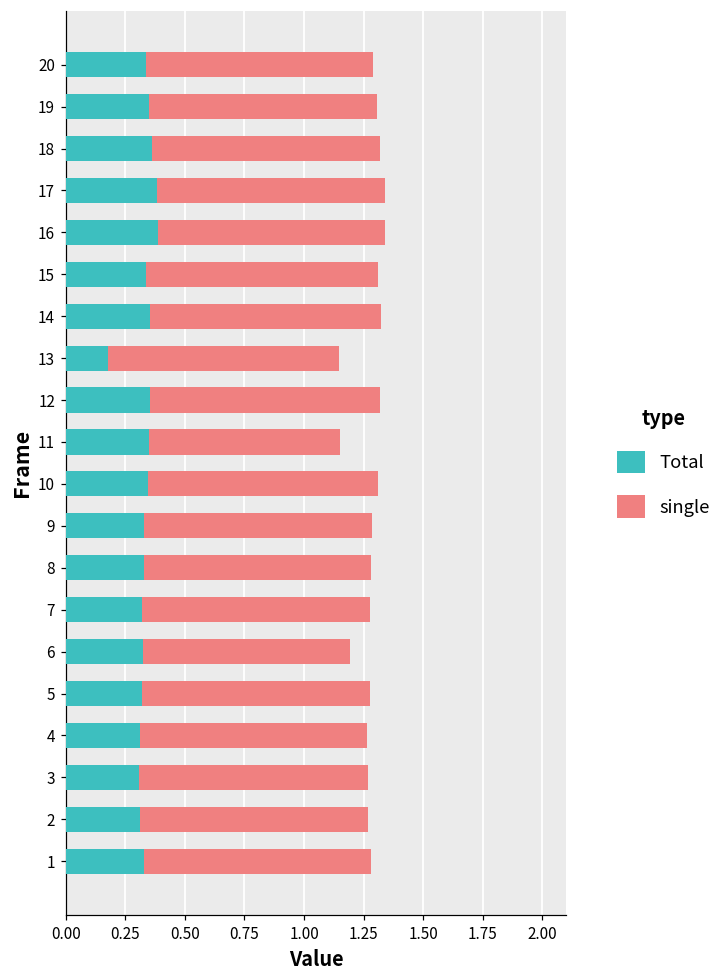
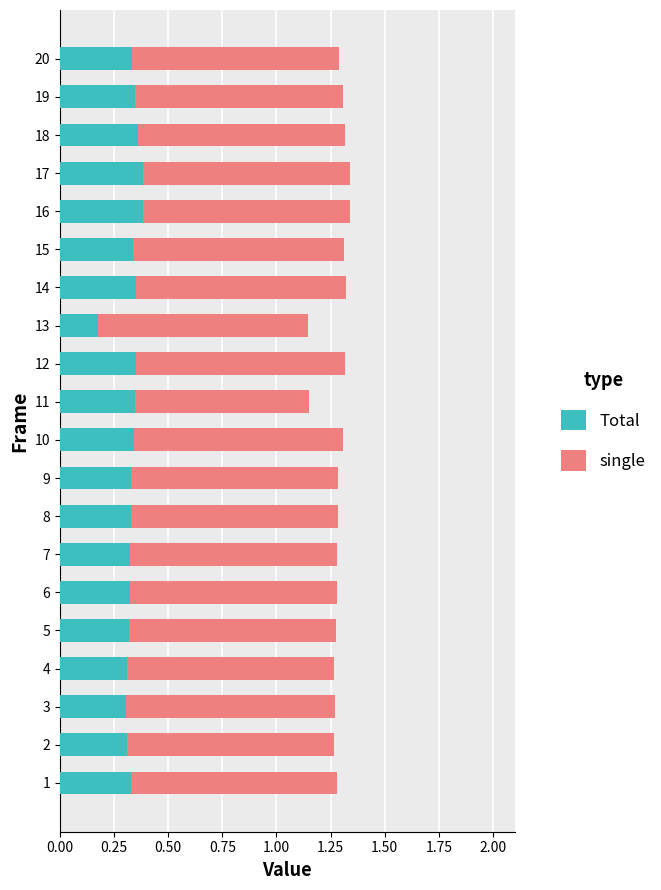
  {
    "Total": {
      "20": 0.34,
      "19": 0.35,
      "18": 0.36,
      "17": 0.38,
      "16": 0.39,
      "15": 0.34,
      "14": 0.35,
      "13": 0.18,
      "12": 0.35,
      "11": 0.35,
      "10": 0.34,
      "9": 0.33,
      "8": 0.33,
      "7": 0.32,
      "6": 0.32,
      "5": 0.32,
      "4": 0.31,
      "3": 0.31,
      "2": 0.31,
      "1": 0.33
    },
    "single": {
      "20": 0.95,
      "19": 0.96,
      "18": 0.96,
      "17": 0.95,
      "16": 0.95,
      "15": 0.97,
      "14": 0.97,
      "13": 0.97,
      "12": 0.97,
      "11": 0.80,
      "10": 0.96,
      "9": 0.96,
      "8": 0.96,
      "7": 0.96,
-     "6": 0.87,
+     "6": 0.96,
      "5": 0.96,
      "4": 0.96,
      "3": 0.96,
      "2": 0.96,
      "1": 0.95
    }
  }
